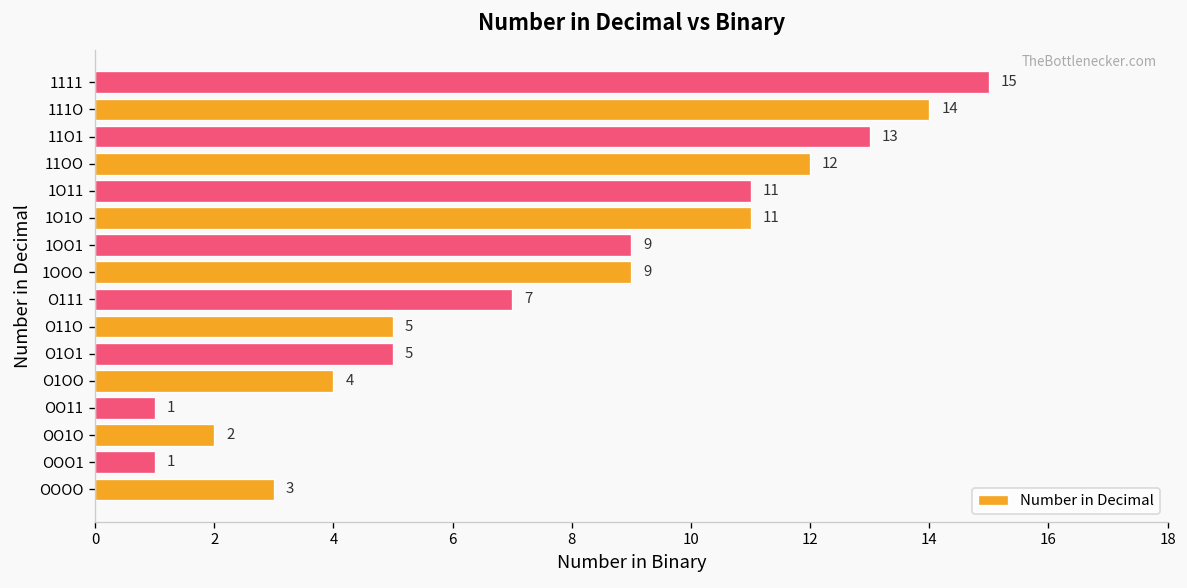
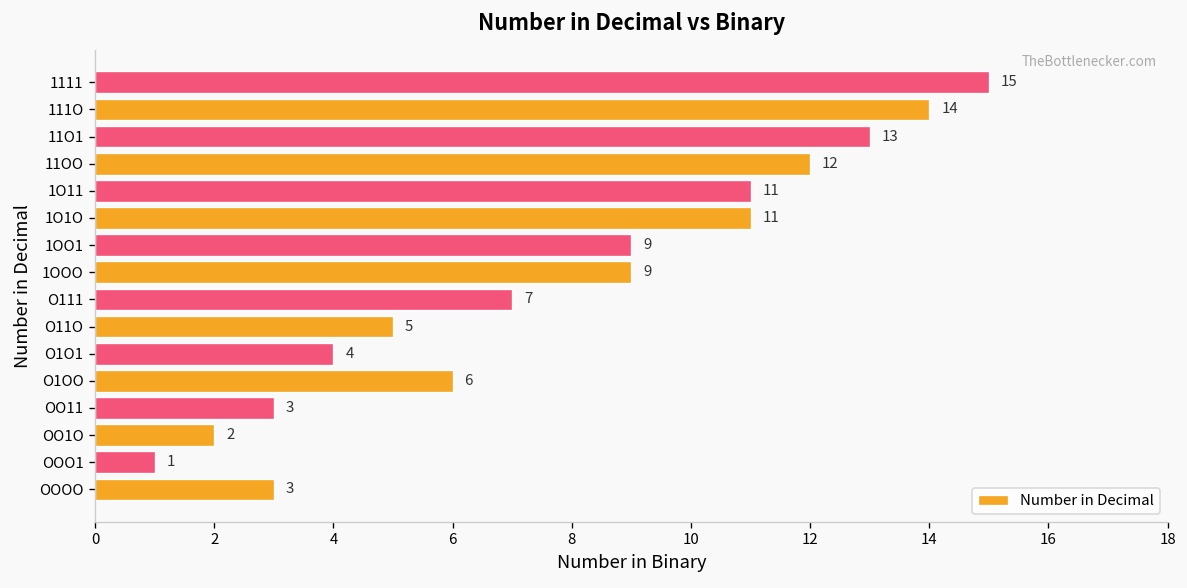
  {
    "1111": 15,
    "111O": 14,
    "11O1": 13,
    "11OO": 12,
    "1O11": 11,
    "1O1O": 11,
    "1OO1": 9,
    "1OOO": 9,
    "O111": 7,
    "O11O": 5,
-   "O1O1": 5,
-   "O1OO": 4,
-   "OO11": 1,
+   "O1O1": 4,
+   "O1OO": 6,
+   "OO11": 3,
    "OO1O": 2,
    "OOO1": 1,
    "OOOO": 3
  }
